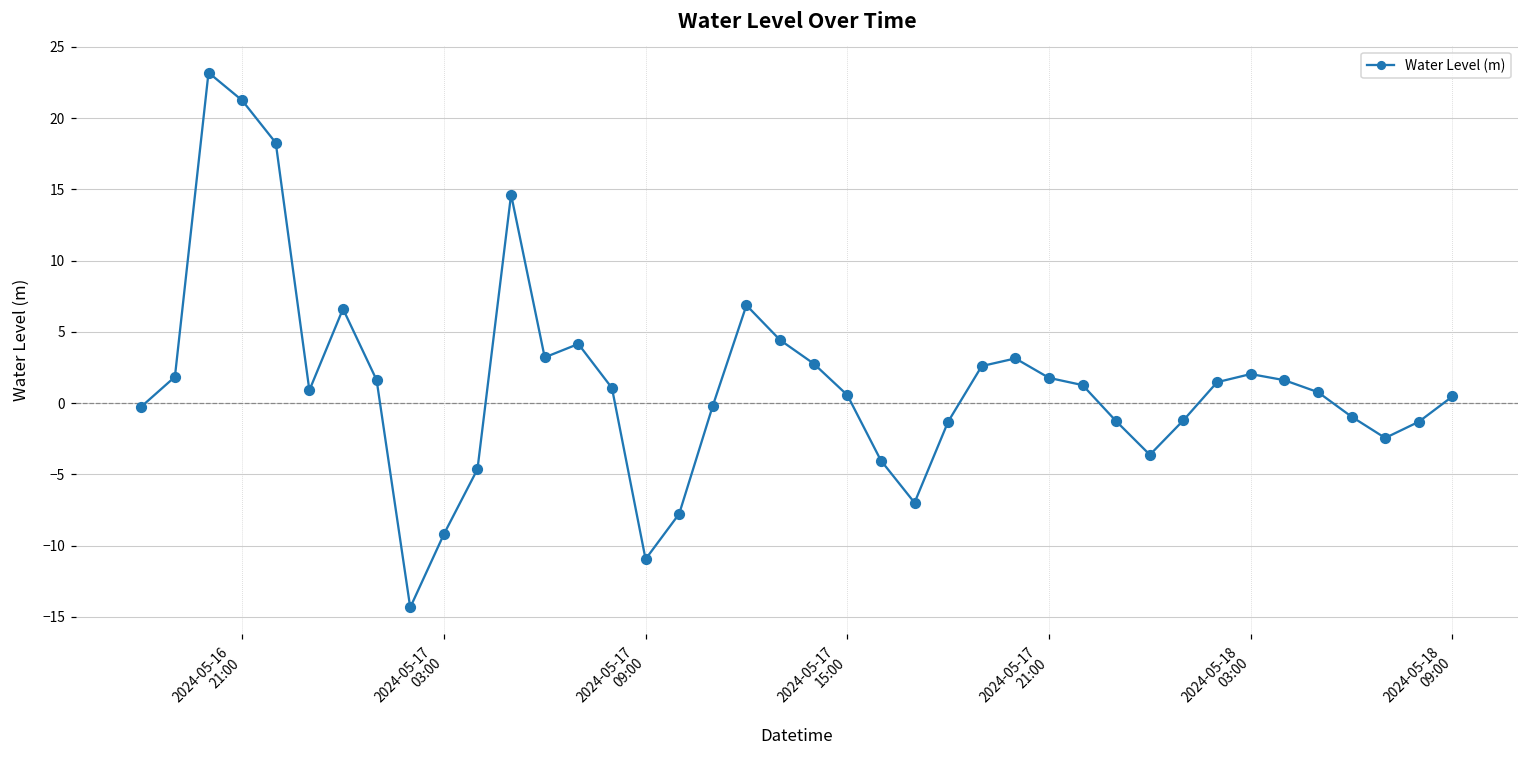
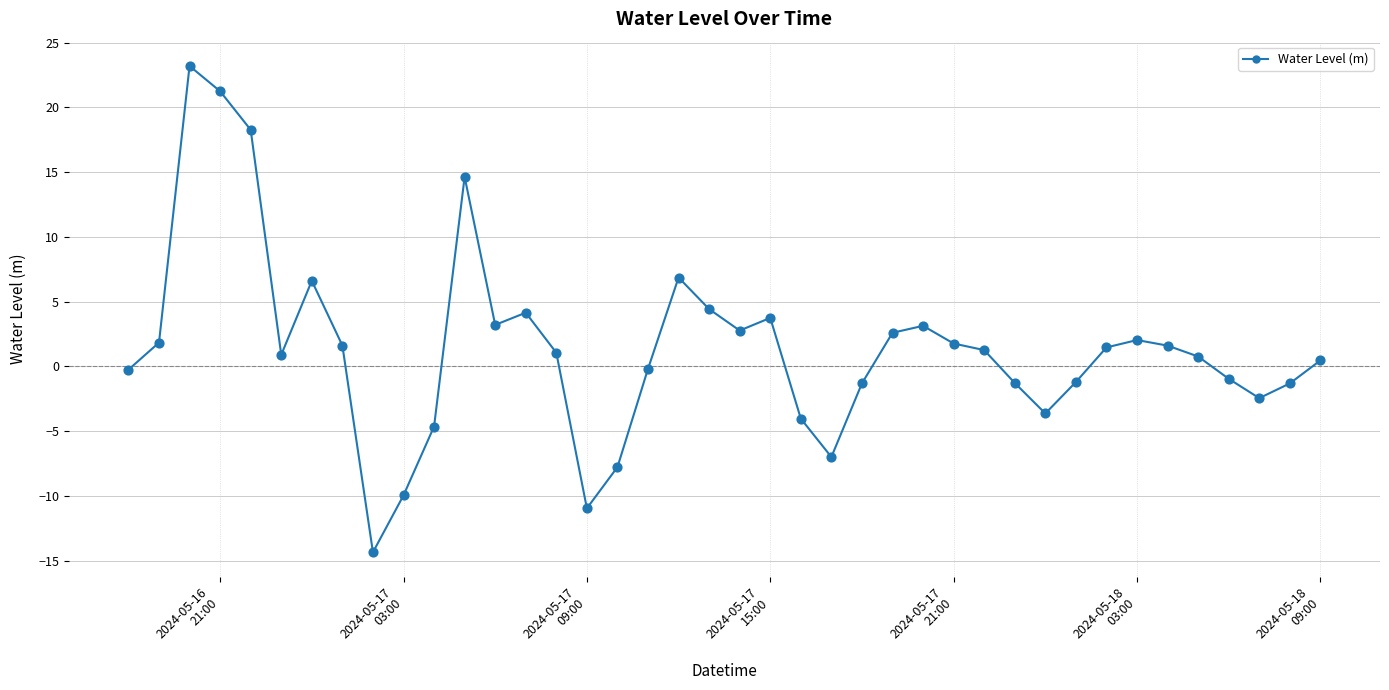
  {
    "2024-05-16 21:00": 21.2,
-   "2024-05-17 03:00": -9.2,
+   "2024-05-17 03:00": -10.0,
    "2024-05-17 09:00": -11.0,
-   "2024-05-17 15:00": 0.6,
+   "2024-05-17 15:00": 3.7,
    "2024-05-17 21:00": 1.8,
    "2024-05-18 03:00": 2.0,
    "2024-05-18 09:00": 0.5
  }
